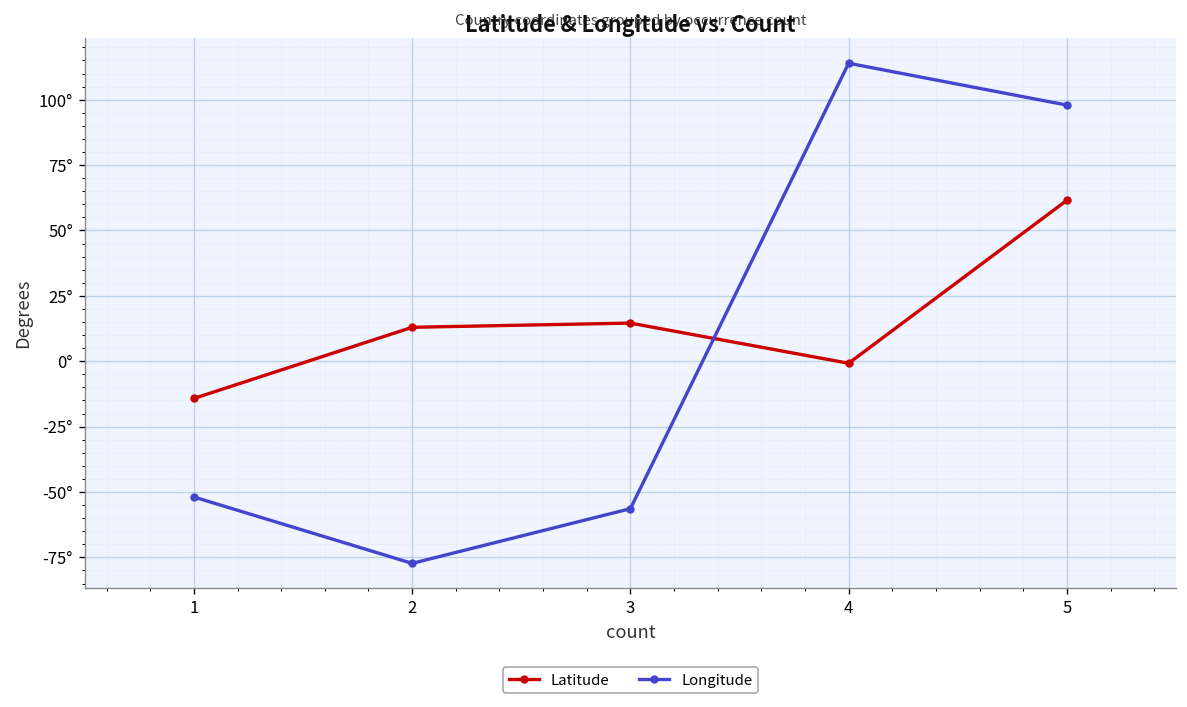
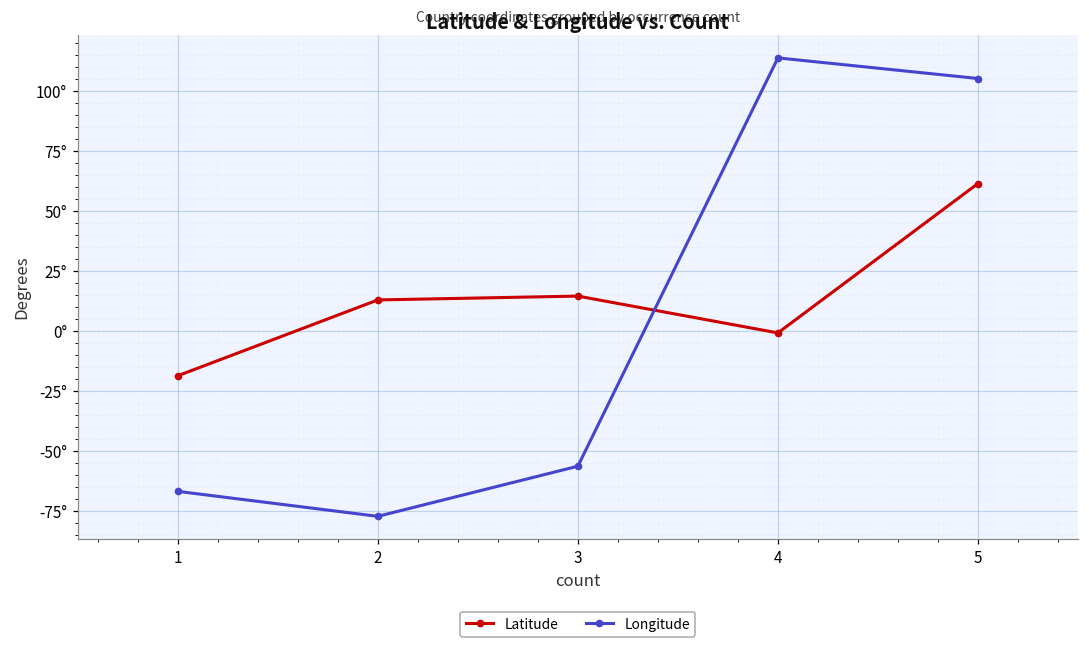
  {
    "Latitude": {
-     "1": "-14°",
+     "1": "-19°",
      "2": "13°",
      "3": "15°",
      "4": "-1°",
      "5": "62°"
    },
    "Longitude": {
-     "1": "-52°",
+     "1": "-67°",
      "2": "-77°",
      "3": "-56°",
      "4": "114°",
-     "5": "98°"
+     "5": "105°"
    }
  }
